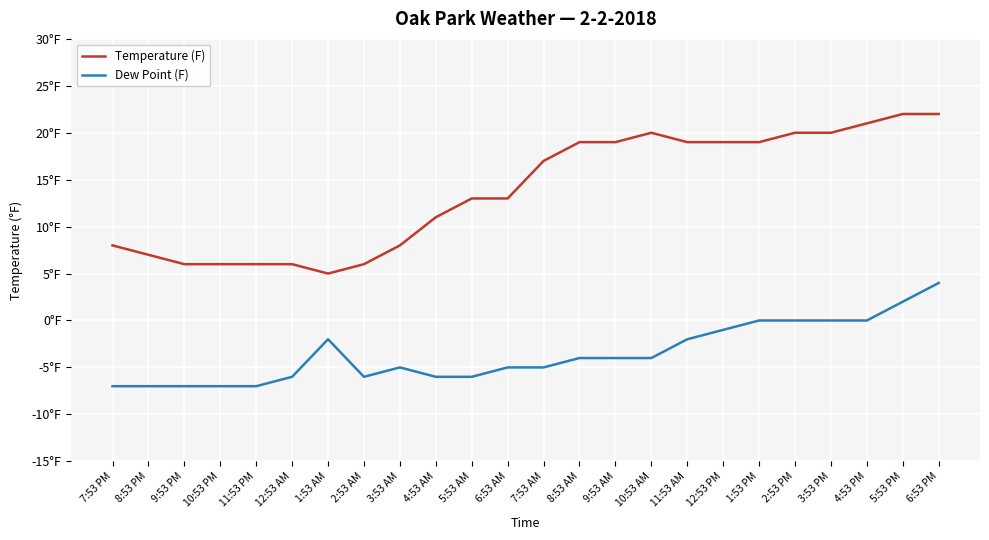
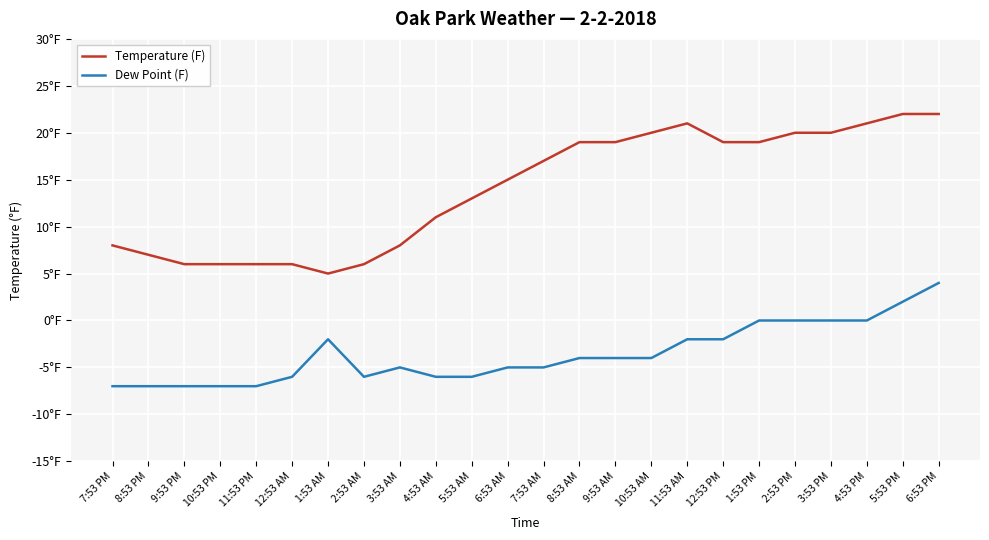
  {
    "Temperature (F)": {
      "7:53 PM": "8°F",
      "8:53 PM": "7°F",
      "9:53 PM": "6°F",
      "10:53 PM": "6°F",
      "11:53 PM": "6°F",
      "12:53 AM": "6°F",
      "1:53 AM": "5°F",
      "2:53 AM": "6°F",
      "3:53 AM": "8°F",
      "4:53 AM": "11°F",
      "5:53 AM": "13°F",
-     "6:53 AM": "13°F",
+     "6:53 AM": "15°F",
      "7:53 AM": "17°F",
      "8:53 AM": "19°F",
      "9:53 AM": "19°F",
      "10:53 AM": "20°F",
-     "11:53 AM": "19°F",
+     "11:53 AM": "21°F",
      "12:53 PM": "19°F",
      "1:53 PM": "19°F",
      "2:53 PM": "20°F",
      "3:53 PM": "20°F",
      "4:53 PM": "21°F",
      "5:53 PM": "22°F",
      "6:53 PM": "22°F"
    },
    "Dew Point (F)": {
      "7:53 PM": "-7°F",
      "8:53 PM": "-7°F",
      "9:53 PM": "-7°F",
      "10:53 PM": "-7°F",
      "11:53 PM": "-7°F",
      "12:53 AM": "-6°F",
      "1:53 AM": "-2°F",
      "2:53 AM": "-6°F",
      "3:53 AM": "-5°F",
      "4:53 AM": "-6°F",
      "5:53 AM": "-6°F",
      "6:53 AM": "-5°F",
      "7:53 AM": "-5°F",
      "8:53 AM": "-4°F",
      "9:53 AM": "-4°F",
      "10:53 AM": "-4°F",
      "11:53 AM": "-2°F",
-     "12:53 PM": "-1°F",
+     "12:53 PM": "-2°F",
      "1:53 PM": "0°F",
      "2:53 PM": "0°F",
      "3:53 PM": "0°F",
      "4:53 PM": "0°F",
      "5:53 PM": "2°F",
      "6:53 PM": "4°F"
    }
  }
